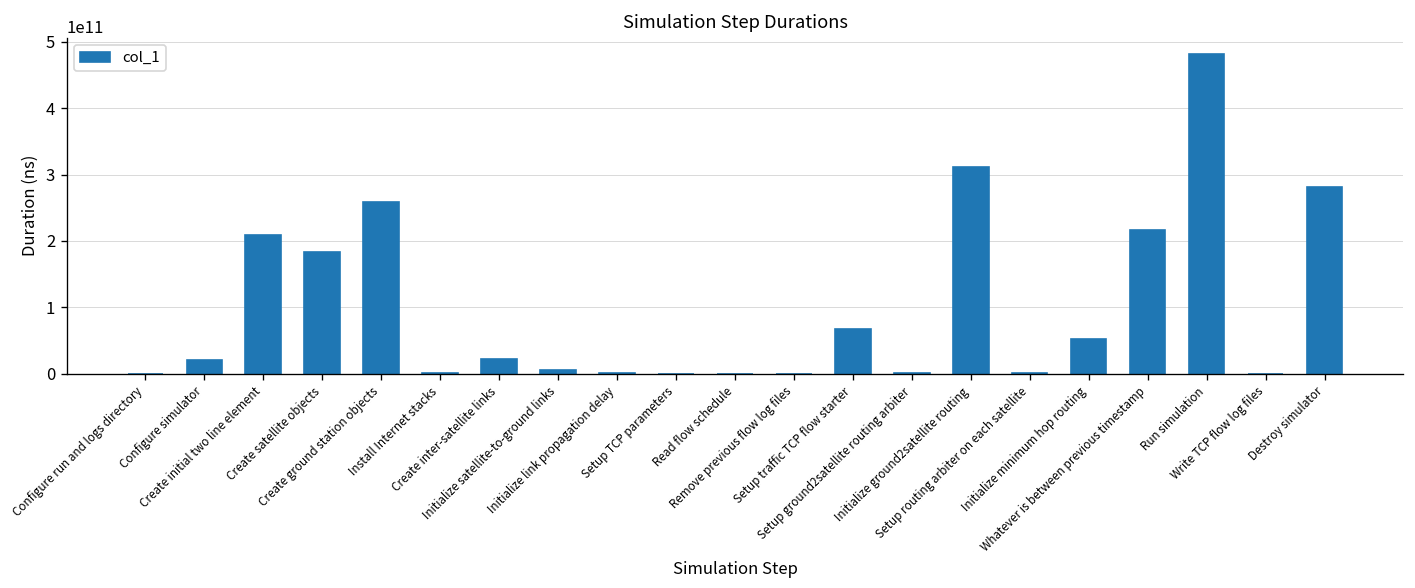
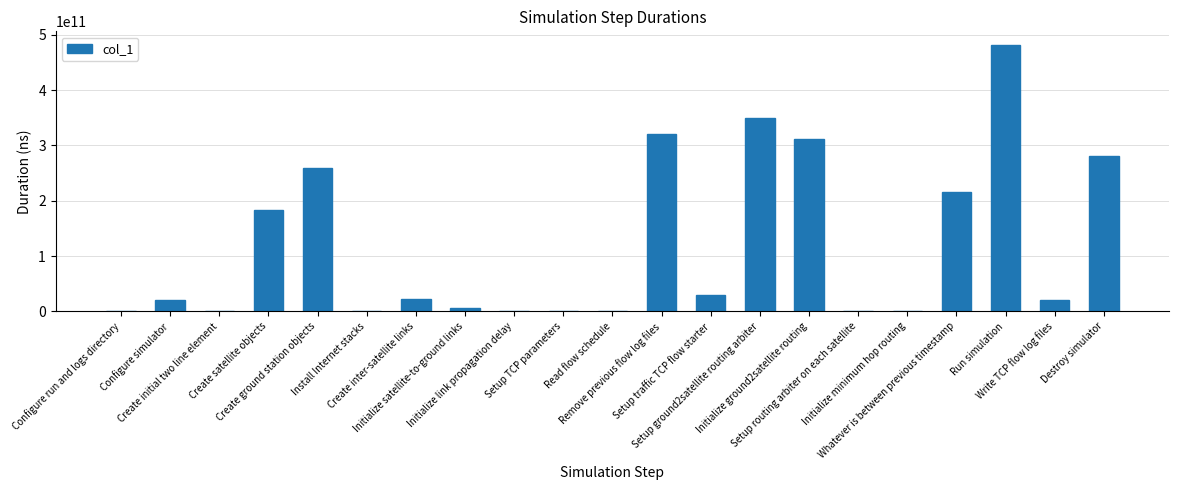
  {
    "Configure simulator": 20000000000,
-   "Create initial two line element": 210000000000,
+   "Create initial two line element": 0,
    "Create satellite objects": 180000000000,
    "Create ground station objects": 260000000000,
    "Create inter-satellite links": 20000000000,
    "Initialize satellite-to-ground links": 10000000000,
-   "Remove previous flow log files": 0,
-   "Setup traffic TCP flow starter": 70000000000,
-   "Setup ground2satellite routing arbiter": 0,
+   "Remove previous flow log files": 320000000000,
+   "Setup traffic TCP flow starter": 30000000000,
+   "Setup ground2satellite routing arbiter": 350000000000,
    "Initialize ground2satellite routing": 310000000000,
-   "Initialize minimum hop routing": 50000000000,
+   "Initialize minimum hop routing": 0,
    "Whatever is between previous timestamp": 220000000000,
    "Run simulation": 480000000000,
-   "Write TCP flow log files": 0,
+   "Write TCP flow log files": 20000000000,
    "Destroy simulator": 280000000000
  }
